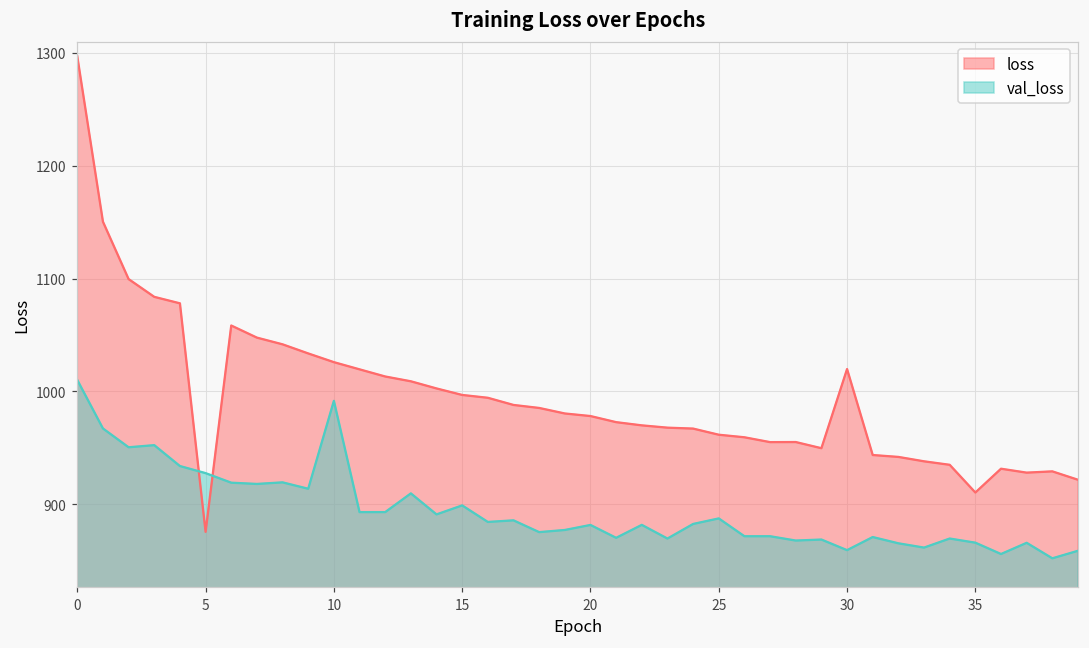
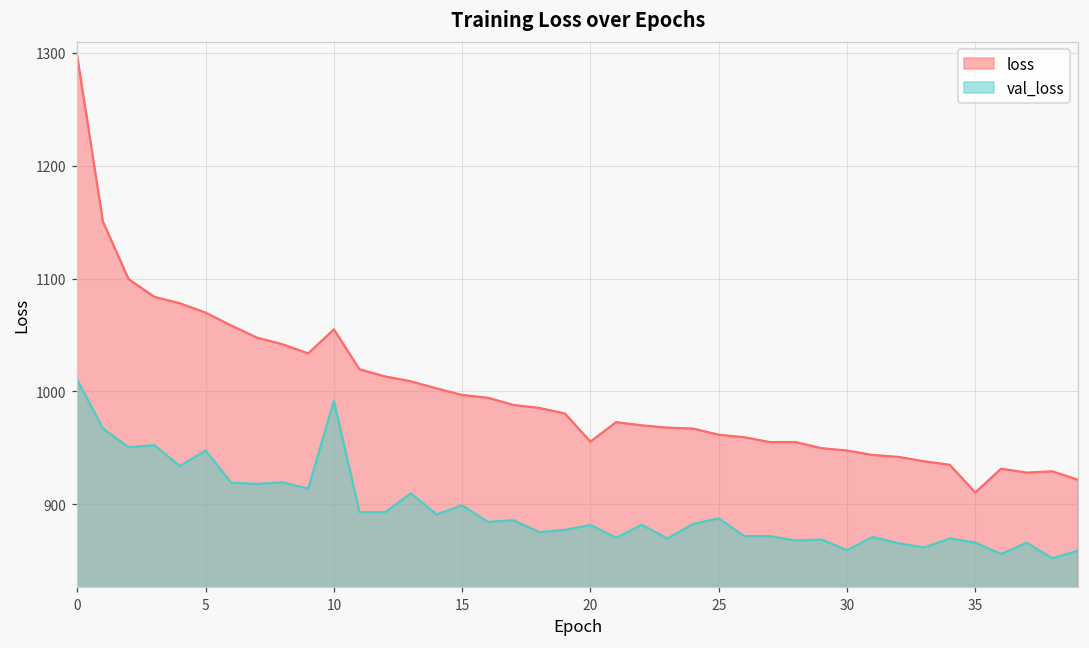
  {
    "loss": {
      "0": 1297,
-     "5": 876,
-     "10": 1026,
+     "5": 1070,
+     "10": 1055,
      "15": 997,
-     "20": 978,
+     "20": 956,
      "25": 962,
-     "30": 1020,
+     "30": 948,
      "35": 910
    },
    "val_loss": {
      "0": 1010,
-     "5": 928,
+     "5": 948,
      "10": 992,
      "15": 899,
      "20": 882,
      "25": 888,
      "30": 859,
      "35": 866
    }
  }
